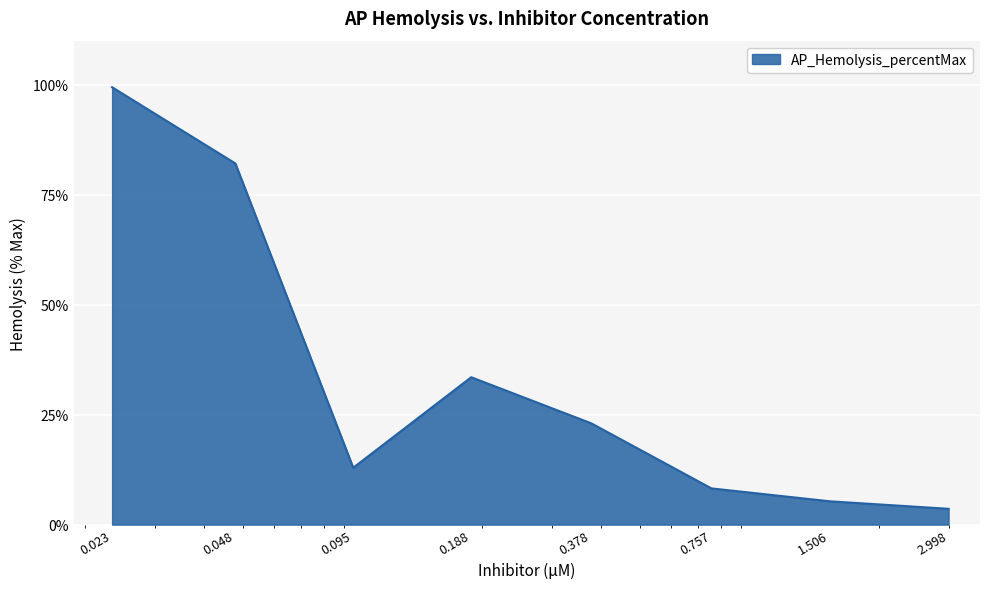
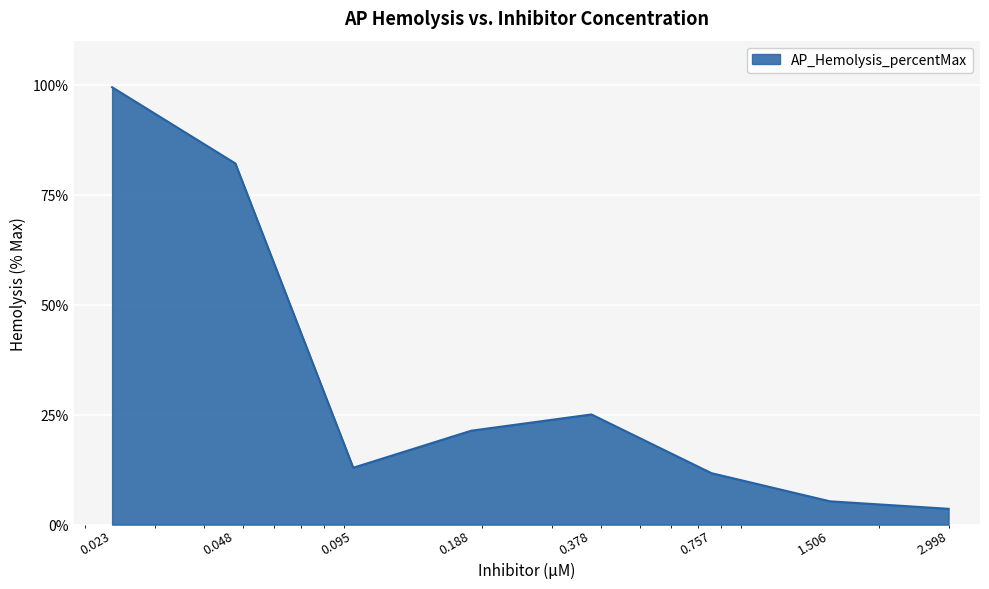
  {
    "0.023": "99%",
    "0.048": "82%",
    "0.095": "13%",
-   "0.188": "34%",
-   "0.378": "23%",
-   "0.757": "8%",
+   "0.188": "21%",
+   "0.378": "25%",
+   "0.757": "12%",
    "1.506": "5%",
    "2.998": "4%"
  }
